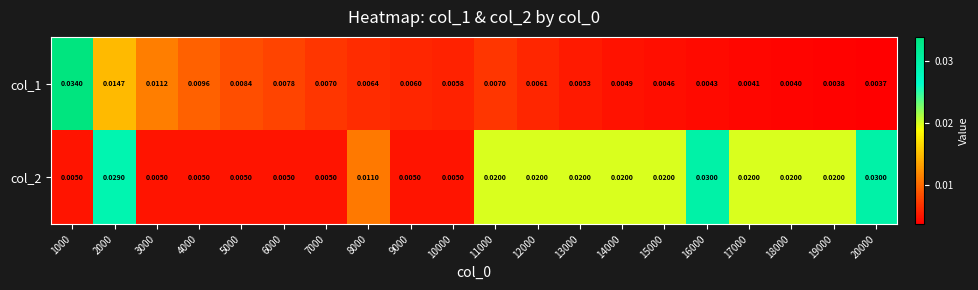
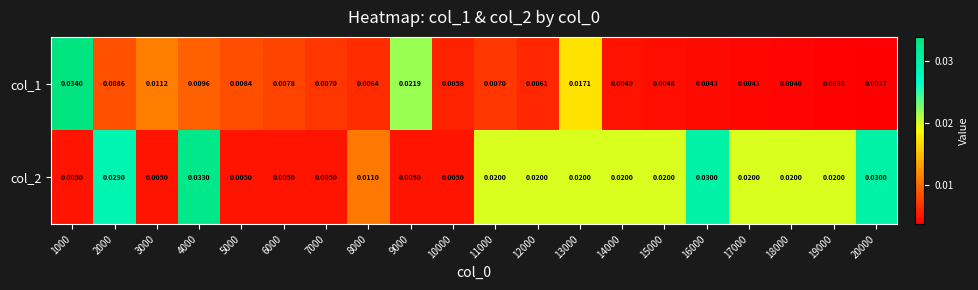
  {
    "col_1": {
      "1000": 0.0340,
-     "2000": 0.0147,
+     "2000": 0.0086,
      "3000": 0.0112,
      "4000": 0.0096,
      "5000": 0.0084,
      "6000": 0.0078,
      "7000": 0.0070,
      "8000": 0.0064,
-     "9000": 0.0060,
+     "9000": 0.0219,
      "10000": 0.0058,
      "11000": 0.0070,
      "12000": 0.0061,
-     "13000": 0.0053,
+     "13000": 0.0171,
      "14000": 0.0049,
      "15000": 0.0046,
      "16000": 0.0043,
      "17000": 0.0041,
      "18000": 0.0040,
      "19000": 0.0038,
      "20000": 0.0037
    },
    "col_2": {
      "1000": 0.0050,
      "2000": 0.0290,
      "3000": 0.0050,
-     "4000": 0.0050,
+     "4000": 0.0330,
      "5000": 0.0050,
      "6000": 0.0050,
      "7000": 0.0050,
      "8000": 0.0110,
      "9000": 0.0050,
      "10000": 0.0050,
      "11000": 0.0200,
      "12000": 0.0200,
      "13000": 0.0200,
      "14000": 0.0200,
      "15000": 0.0200,
      "16000": 0.0300,
      "17000": 0.0200,
      "18000": 0.0200,
      "19000": 0.0200,
      "20000": 0.0300
    }
  }
